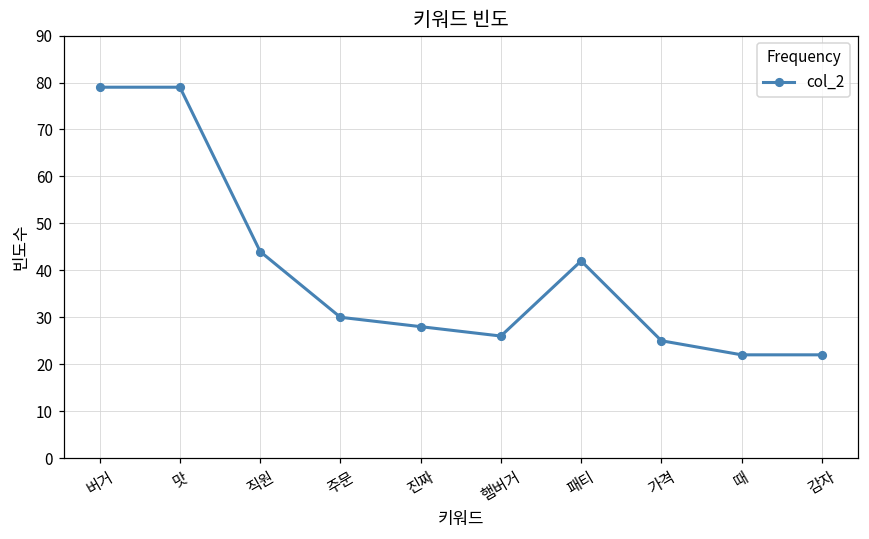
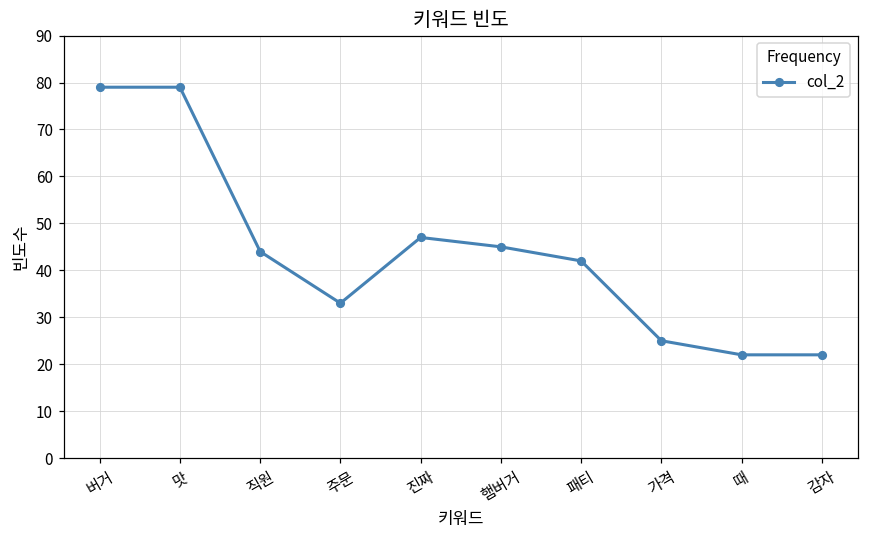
  {
    "버거": 79,
    "맛": 79,
    "직원": 44,
-   "주문": 30,
-   "진짜": 28,
-   "햄버거": 26,
+   "주문": 33,
+   "진짜": 47,
+   "햄버거": 45,
    "패티": 42,
    "가격": 25,
    "때": 22,
    "감자": 22
  }
